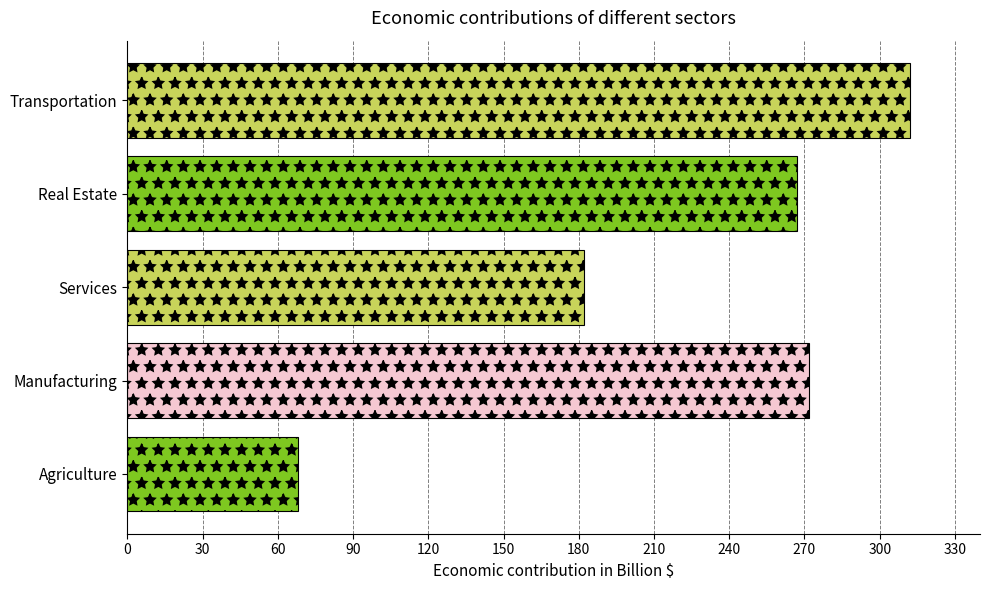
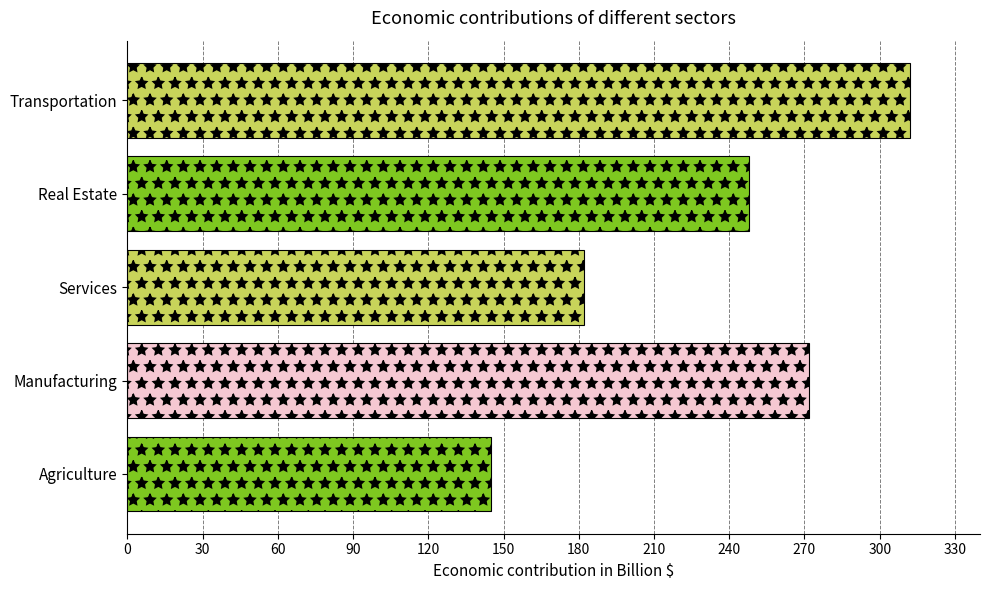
  {
    "Transportation": 312,
-   "Real Estate": 267,
+   "Real Estate": 248,
    "Services": 182,
    "Manufacturing": 272,
-   "Agriculture": 68
+   "Agriculture": 145
  }
